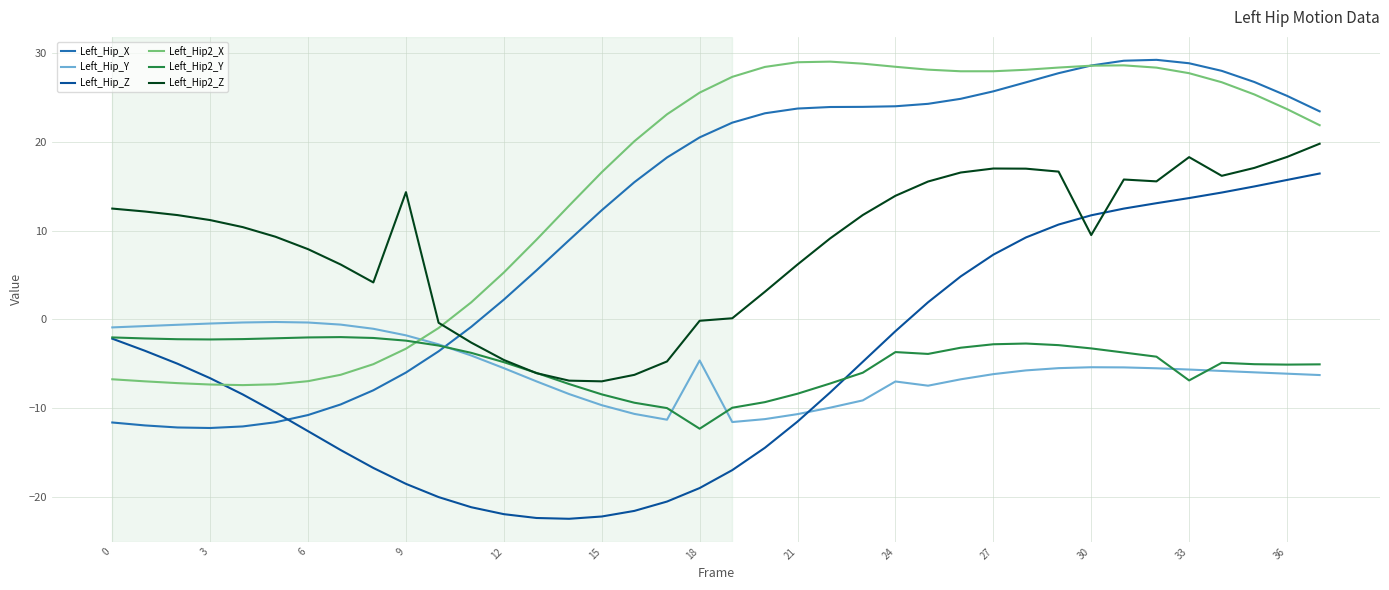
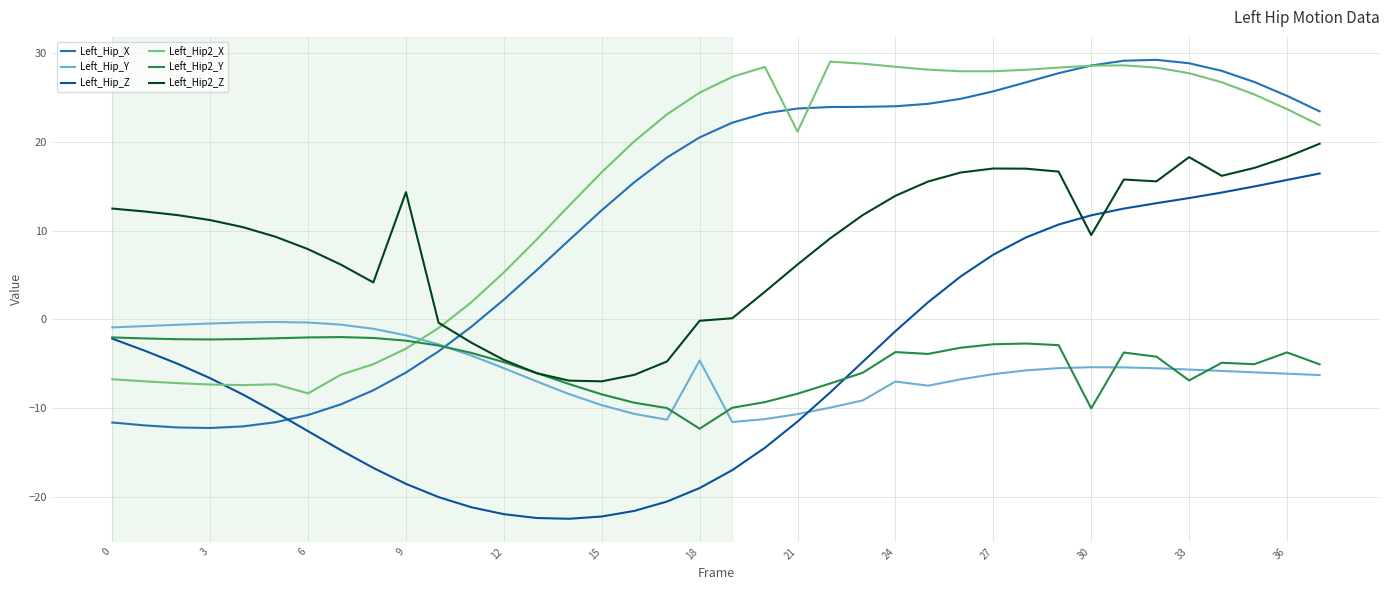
  {
    "Left_Hip_Y": {
      "0": -1,
      "3": 0,
      "6": 0,
      "9": -2,
      "12": -6,
      "15": -10,
      "18": -5,
      "21": -11,
      "24": -7,
      "27": -6,
      "30": -5,
      "33": -6,
      "36": -6
    },
    "Left_Hip2_X": {
      "0": -7,
      "3": -7,
-     "6": -7,
+     "6": -8,
      "9": -3,
      "12": 5,
      "15": 17,
      "18": 26,
-     "21": 29,
+     "21": 21,
      "24": 28,
      "27": 28,
      "33": 28,
      "36": 24
    },
    "Left_Hip2_Y": {
      "3": -2,
      "6": -2,
      "9": -2,
      "15": -8,
      "18": -12,
      "21": -8,
      "24": -4,
      "27": -3,
-     "30": -3,
+     "30": -10,
      "33": -7,
-     "36": -5
+     "36": -4
    },
    "Left_Hip2_Z": {
      "0": 12,
      "3": 11,
      "6": 8,
      "9": 14,
      "15": -7,
      "18": 0,
      "21": 6,
      "24": 14,
      "27": 17,
      "30": 10,
      "33": 18,
      "36": 18
    }
  }
